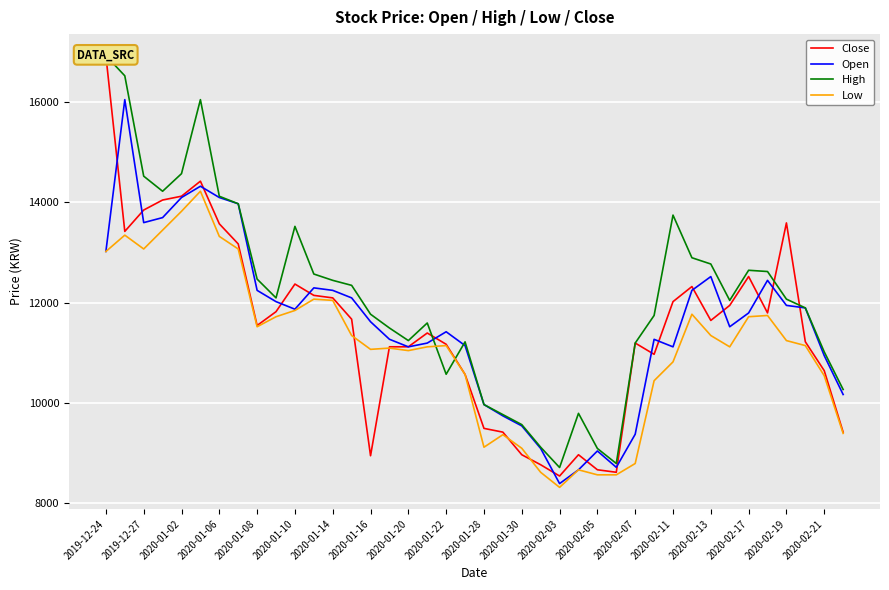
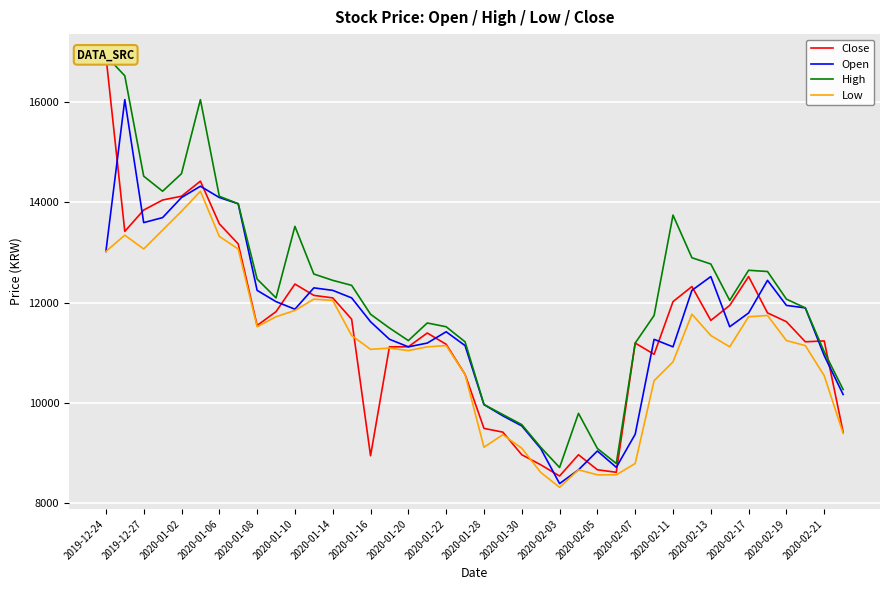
  {
    "Close": {
      "2019-12-27": 13800,
      "2020-01-06": 13600,
      "2020-01-10": 12400,
      "2020-01-16": 8900,
      "2020-01-28": 9500,
      "2020-01-30": 9000,
      "2020-02-03": 8500,
      "2020-02-05": 8700,
      "2020-02-11": 12000,
      "2020-02-13": 11600,
      "2020-02-17": 12500,
-     "2020-02-19": 13600,
-     "2020-02-21": 10600
+     "2020-02-19": 11600,
+     "2020-02-21": 11200
    },
    "Open": {
      "2019-12-27": 13600,
      "2020-01-08": 12200,
      "2020-01-14": 12200,
      "2020-01-16": 11600,
      "2020-01-22": 11400,
      "2020-02-03": 8400,
      "2020-02-07": 9400,
      "2020-02-11": 11100,
      "2020-02-13": 12500,
      "2020-02-17": 11800,
      "2020-02-19": 11900,
      "2020-02-21": 10900
    },
    "High": {
      "2019-12-27": 14500,
      "2020-01-02": 14600,
      "2020-01-08": 12500,
      "2020-01-10": 13500,
      "2020-01-14": 12400,
      "2020-01-16": 11800,
      "2020-01-20": 11200,
-     "2020-01-22": 10600,
+     "2020-01-22": 11500,
      "2020-02-03": 8700,
      "2020-02-11": 13700,
      "2020-02-13": 12800,
      "2020-02-17": 12600,
      "2020-02-19": 12100,
      "2020-02-21": 11000
    },
    "Low": {
      "2019-12-27": 13100,
      "2020-01-02": 13800,
      "2020-01-06": 13300,
      "2020-01-16": 11100,
      "2020-01-20": 11000,
      "2020-01-28": 9100,
      "2020-01-30": 9100,
      "2020-02-03": 8300,
      "2020-02-05": 8600,
      "2020-02-07": 8800,
      "2020-02-11": 10800,
      "2020-02-13": 11300,
      "2020-02-17": 11700,
      "2020-02-19": 11200,
      "2020-02-21": 10500
    }
  }
